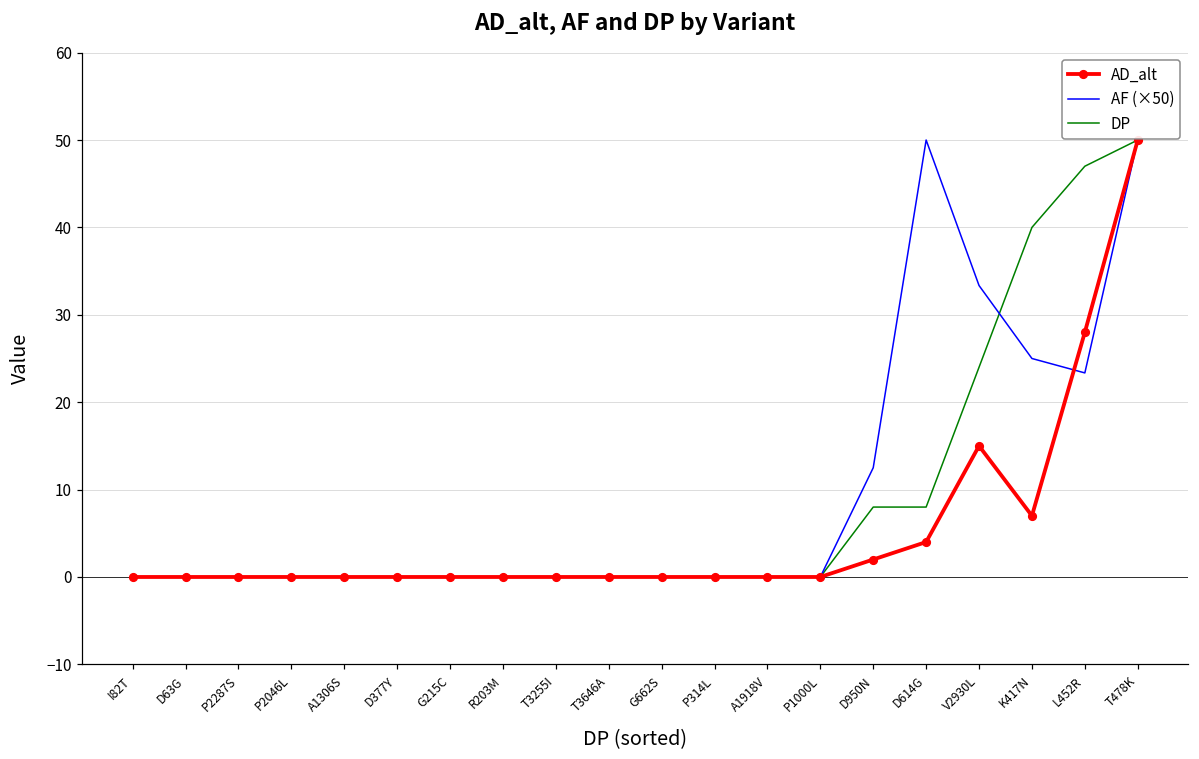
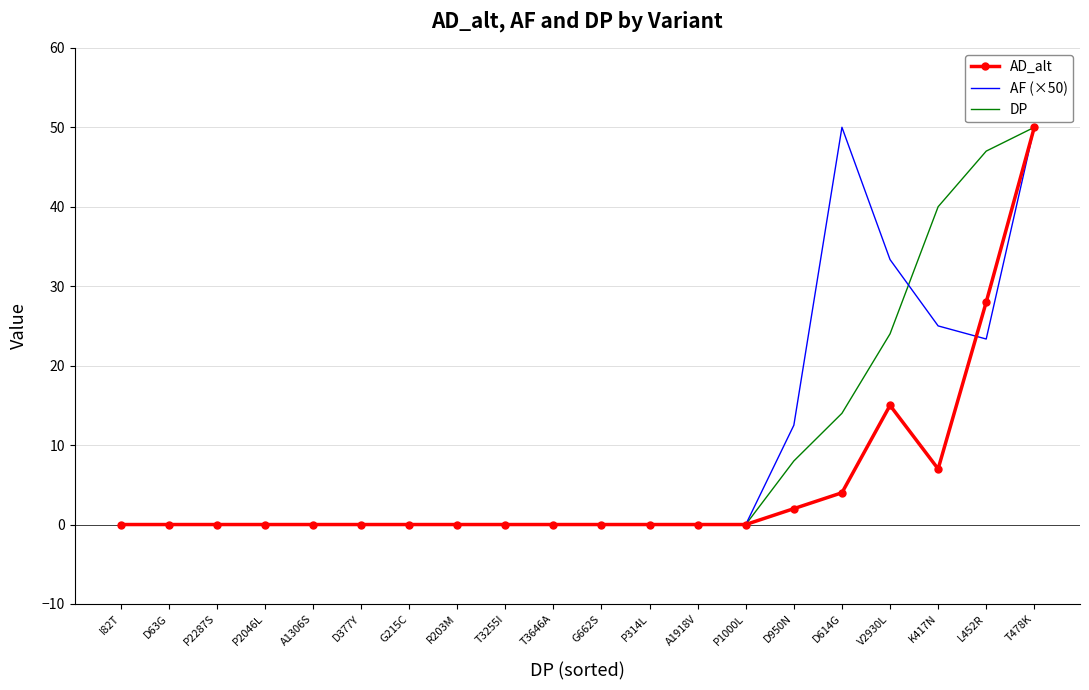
  {
    "AD_alt": {
      "D950N": 2,
      "D614G": 4,
      "V2930L": 15,
      "K417N": 7,
      "L452R": 28
    },
    "AF (×50)": {
      "D950N": 13,
      "D614G": 50,
      "V2930L": 33,
      "K417N": 25,
      "L452R": 23
    },
    "DP": {
      "D950N": 8,
-     "D614G": 8,
+     "D614G": 14,
      "V2930L": 24,
      "K417N": 40,
      "L452R": 47
    }
  }
